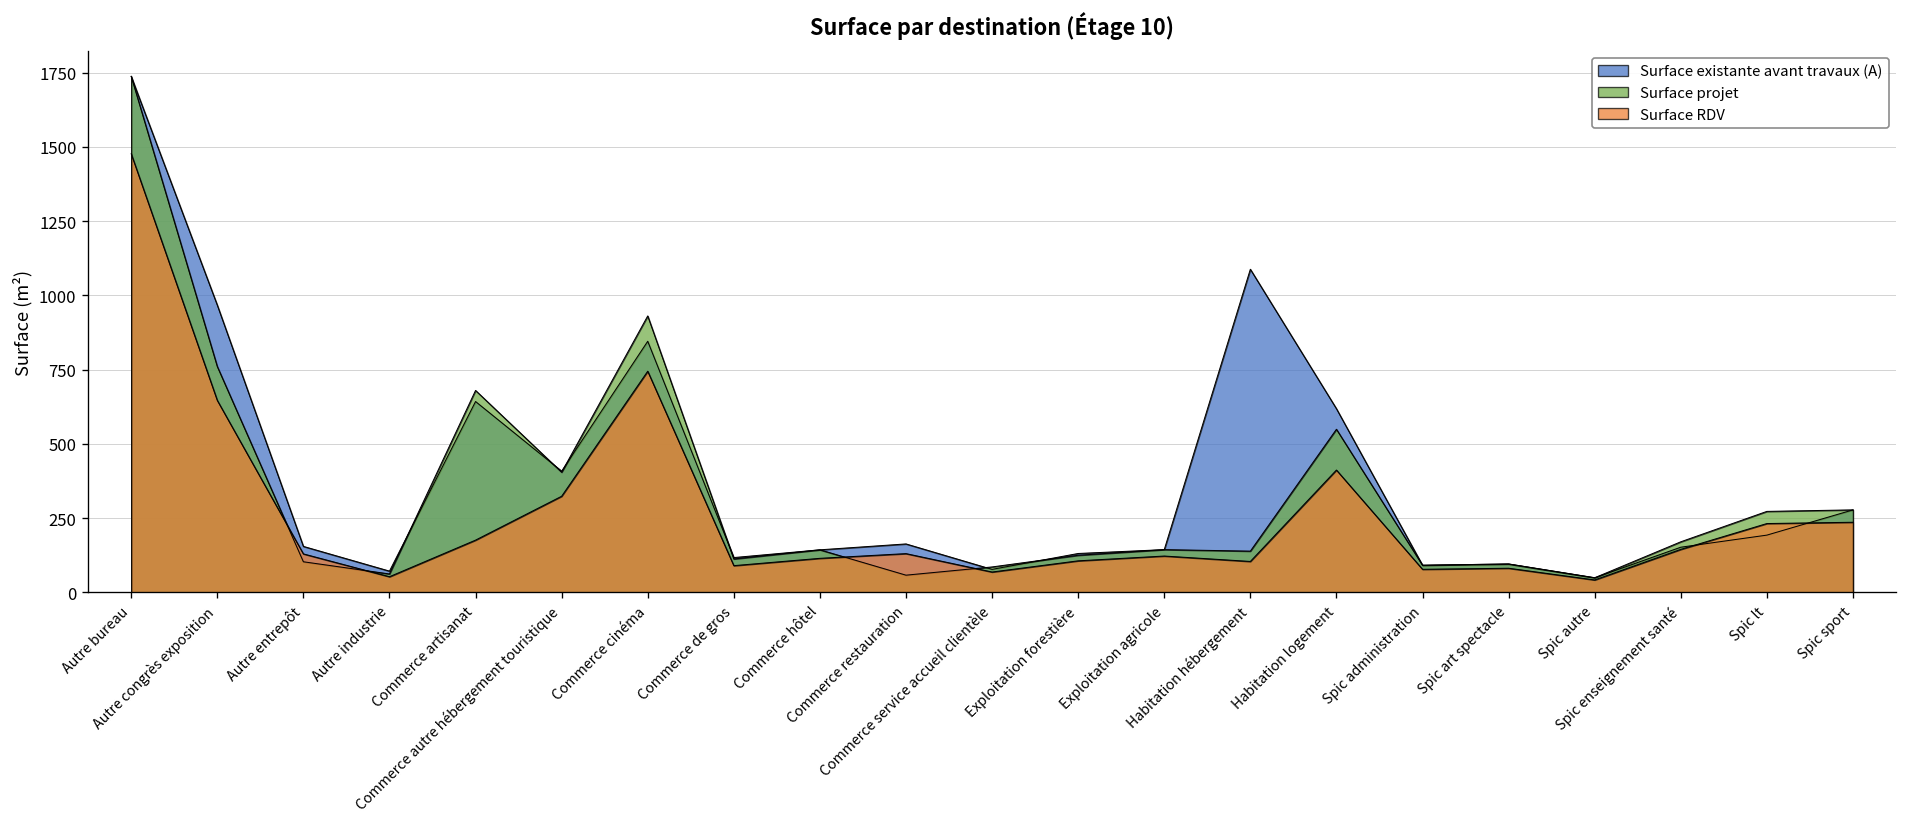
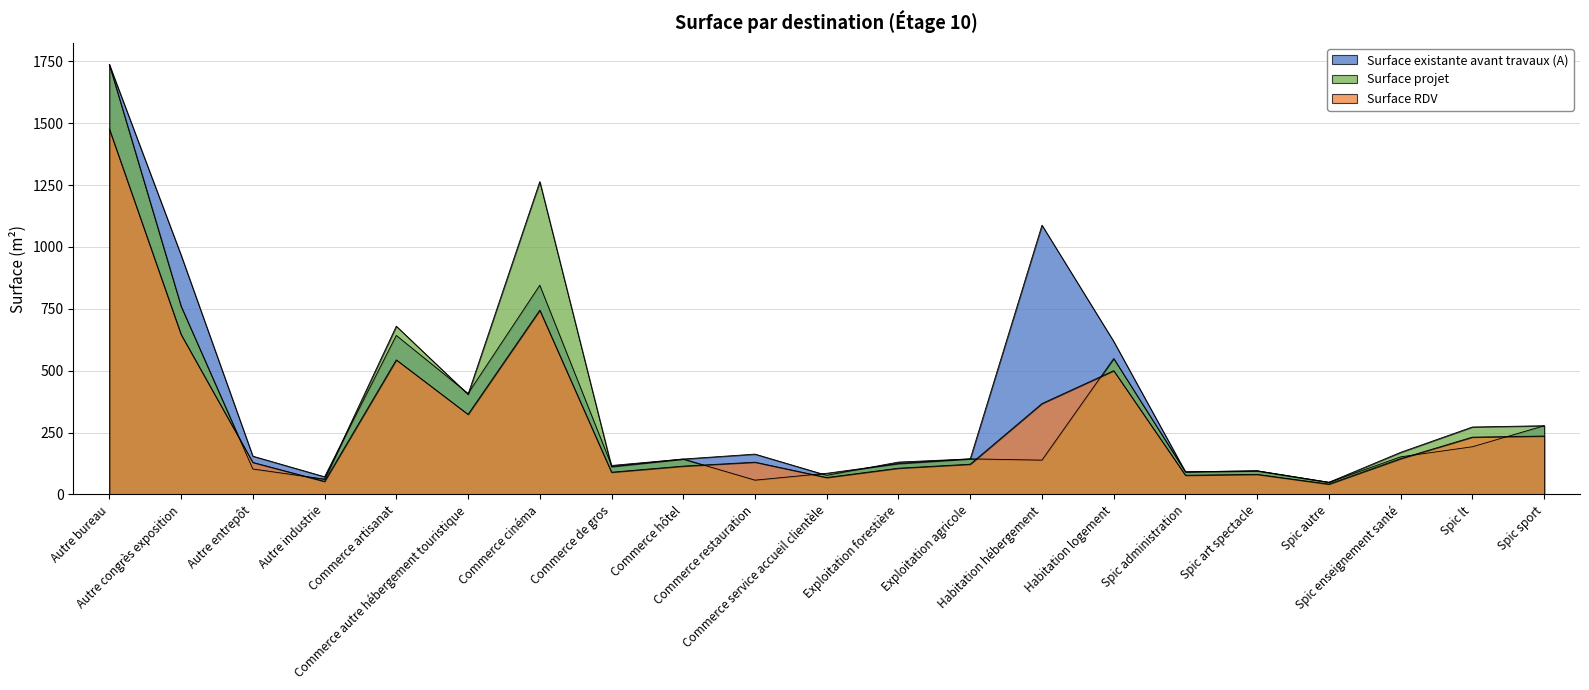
  {
    "Surface existante avant travaux (A)": {
      "Autre congrès exposition": 970,
      "Autre entrepôt": 150,
      "Commerce artisanat": 640,
      "Commerce cinéma": 850,
      "Commerce restauration": 160,
      "Habitation hébergement": 1090,
      "Habitation logement": 620,
      "Spic lt": 190
    },
    "Surface projet": {
      "Autre congrès exposition": 760,
      "Autre entrepôt": 100,
      "Commerce artisanat": 680,
-     "Commerce cinéma": 930,
+     "Commerce cinéma": 1260,
      "Commerce restauration": 60,
      "Habitation hébergement": 140,
      "Habitation logement": 550,
      "Spic enseignement santé": 170,
      "Spic lt": 270
    },
    "Surface RDV": {
      "Autre bureau": 1480,
      "Autre congrès exposition": 650,
      "Autre entrepôt": 130,
-     "Commerce artisanat": 180,
+     "Commerce artisanat": 540,
      "Commerce autre hébergement touristique": 320,
      "Commerce cinéma": 740,
      "Commerce de gros": 90,
      "Commerce hôtel": 110,
      "Commerce restauration": 130,
      "Exploitation forestière": 110,
      "Exploitation agricole": 120,
-     "Habitation hébergement": 100,
-     "Habitation logement": 410,
+     "Habitation hébergement": 370,
+     "Habitation logement": 500,
      "Spic administration": 80,
      "Spic art spectacle": 80,
      "Spic lt": 230,
      "Spic sport": 240
    }
  }
